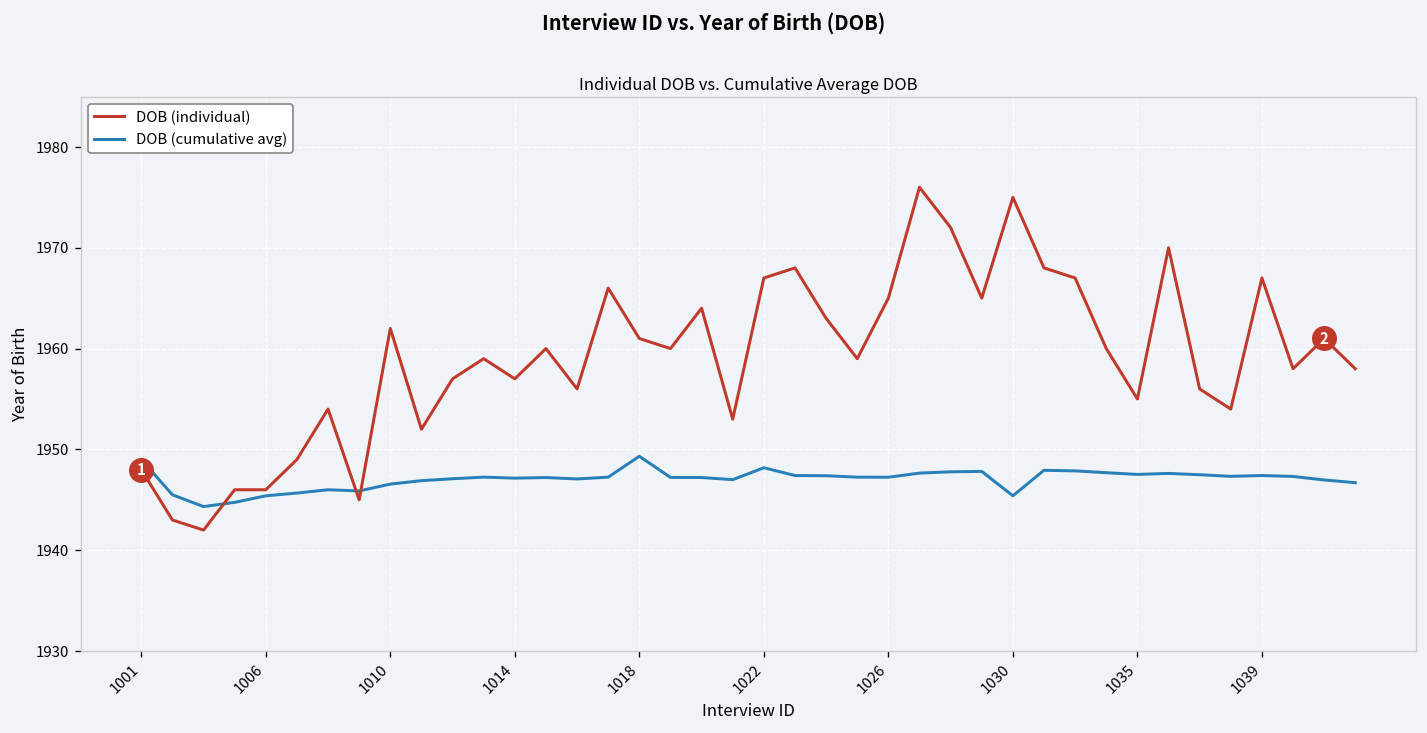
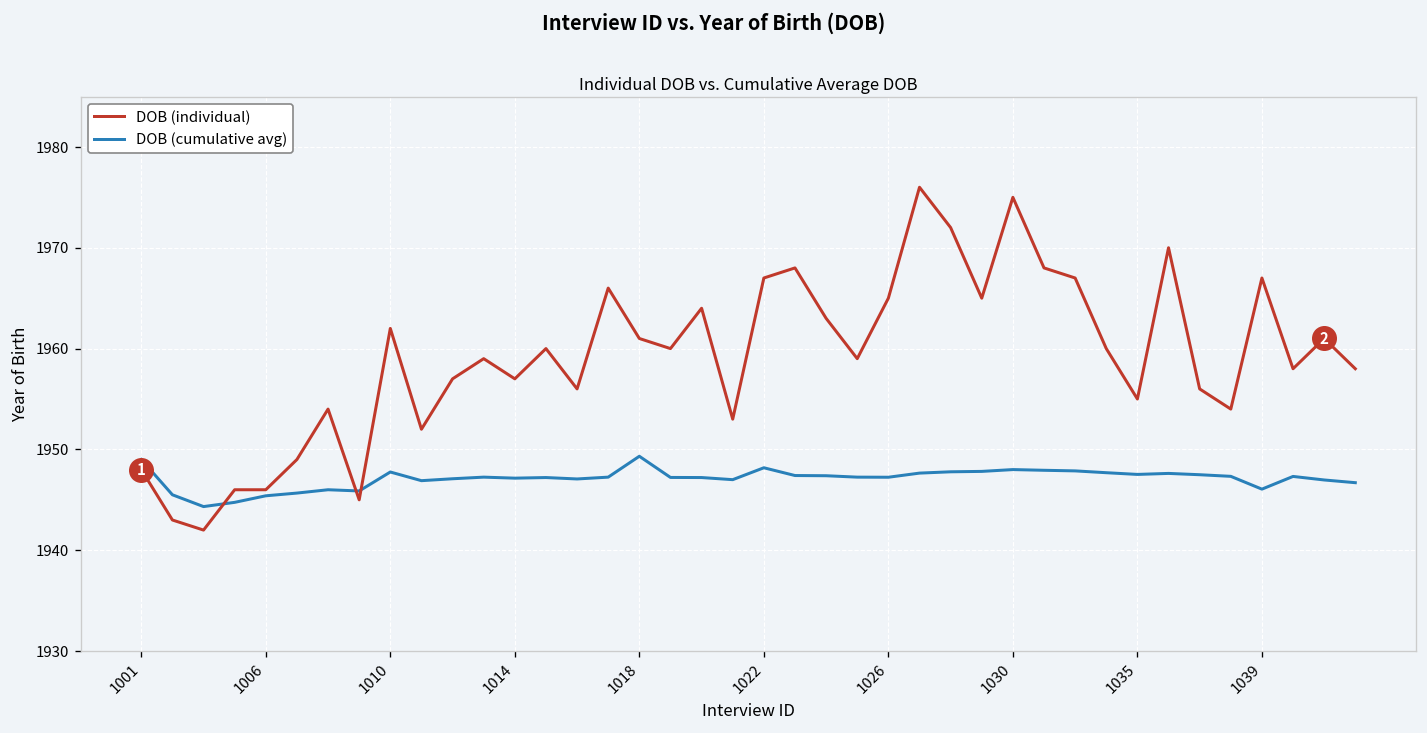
  {
    "DOB (cumulative avg)": {
      "1001": 1949,
      "1006": 1945,
-     "1010": 1947,
+     "1010": 1948,
      "1014": 1947,
      "1018": 1949,
      "1022": 1948,
      "1026": 1947,
-     "1030": 1945,
+     "1030": 1948,
      "1035": 1948,
-     "1039": 1947
+     "1039": 1946
    }
  }
